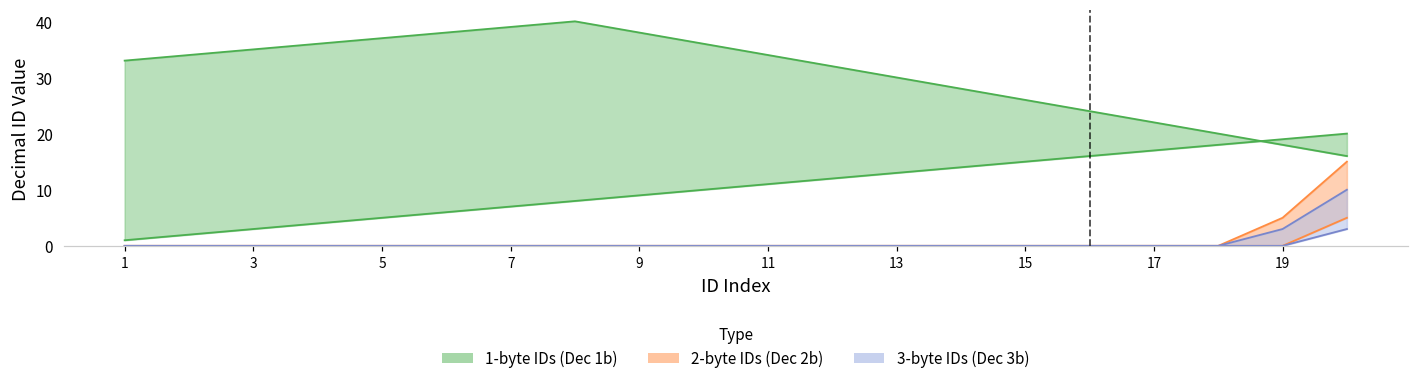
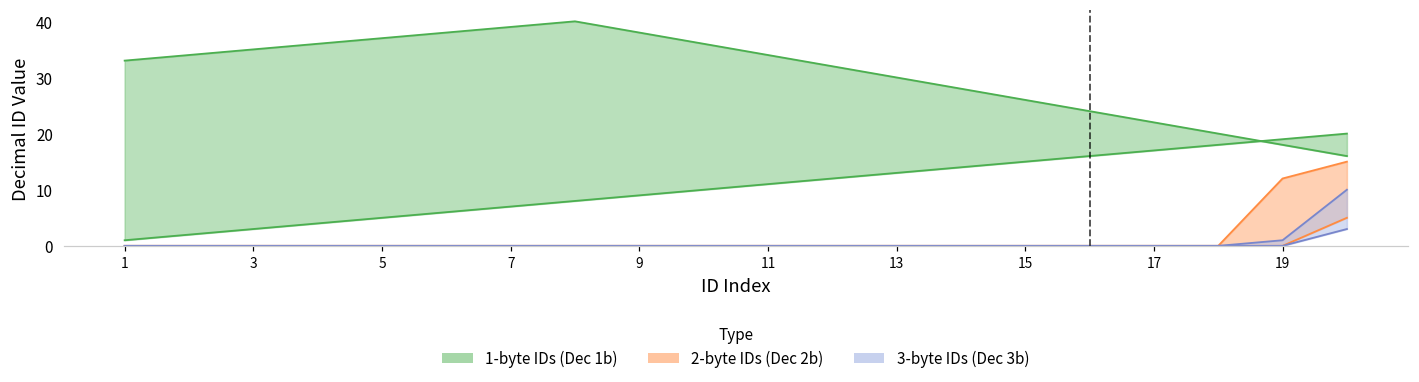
  {
    "2-byte IDs (Dec 2b)": {
-     "19": 5
+     "19": 12
    },
    "3-byte IDs (Dec 3b)": {
-     "19": 3
+     "19": 1
    }
  }
